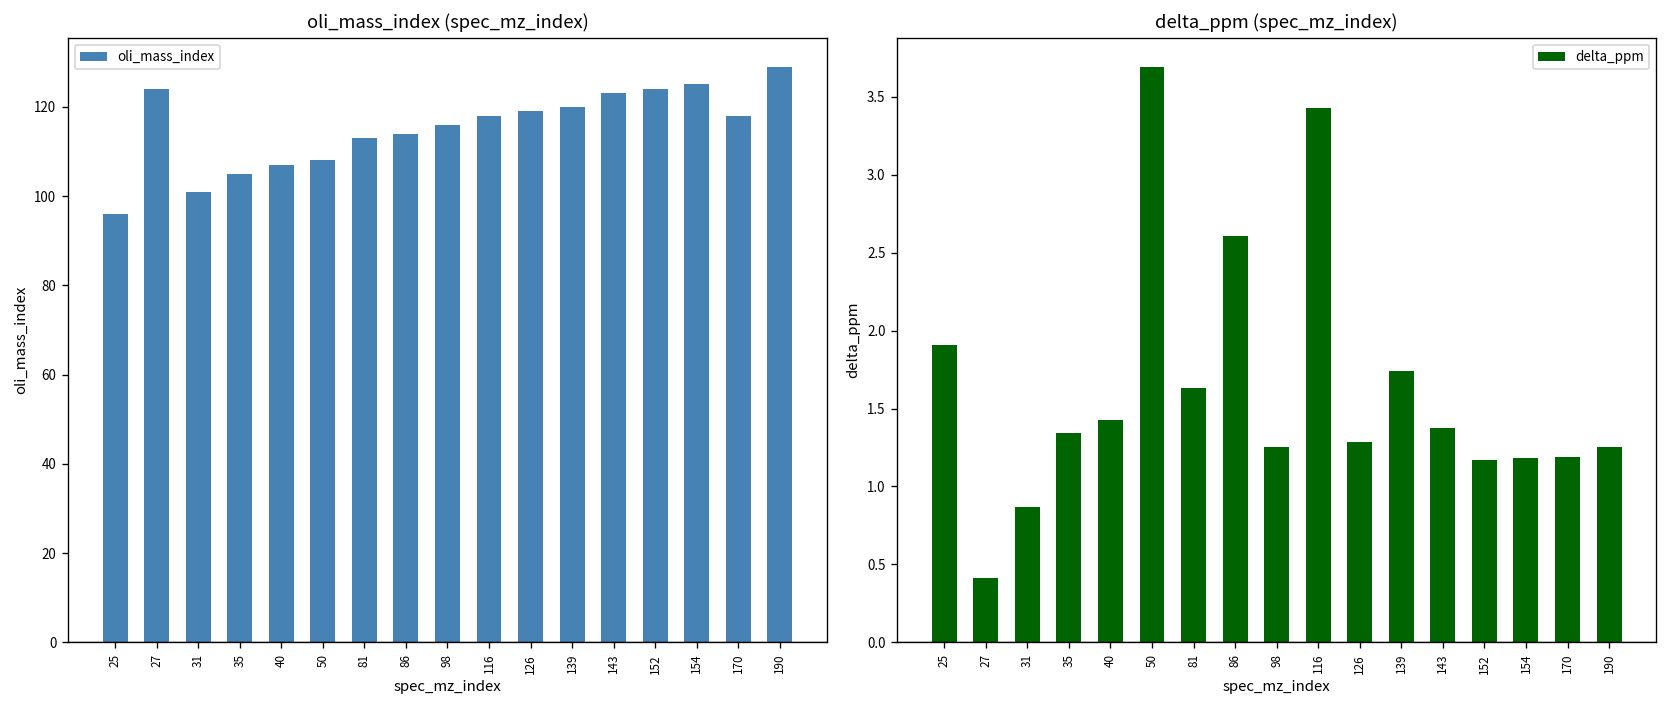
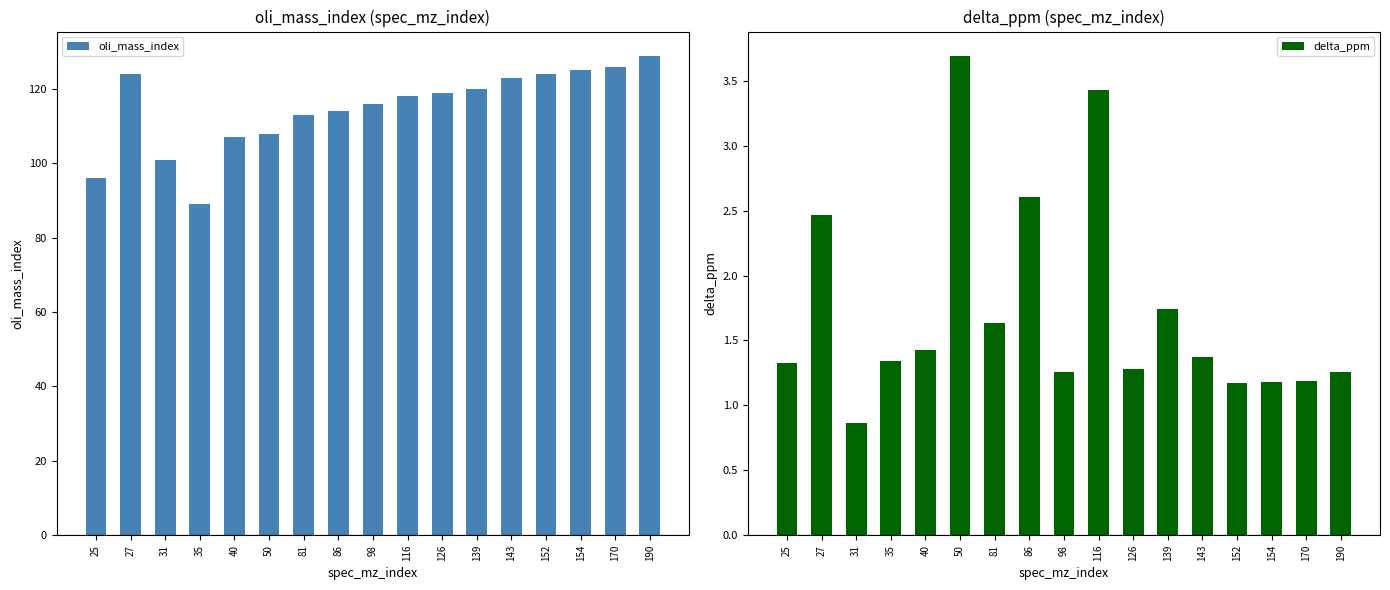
  {
    "oli_mass_index (spec_mz_index)": {
      "25": 96,
      "27": 124,
      "31": 101,
-     "35": 105,
+     "35": 89,
      "40": 107,
      "50": 108,
      "81": 113,
      "86": 114,
      "98": 116,
      "116": 118,
      "126": 119,
      "139": 120,
      "143": 123,
      "152": 124,
      "154": 125,
-     "170": 118,
+     "170": 126,
      "190": 129
    },
    "delta_ppm (spec_mz_index)": {
-     "25": 1.91,
-     "27": 0.41,
+     "25": 1.32,
+     "27": 2.47,
      "31": 0.87,
      "35": 1.34,
      "40": 1.43,
      "50": 3.69,
      "81": 1.63,
      "86": 2.60,
      "98": 1.25,
      "116": 3.43,
      "126": 1.28,
      "139": 1.74,
      "143": 1.37,
      "152": 1.17,
      "154": 1.18,
      "170": 1.19,
      "190": 1.25
    }
  }
